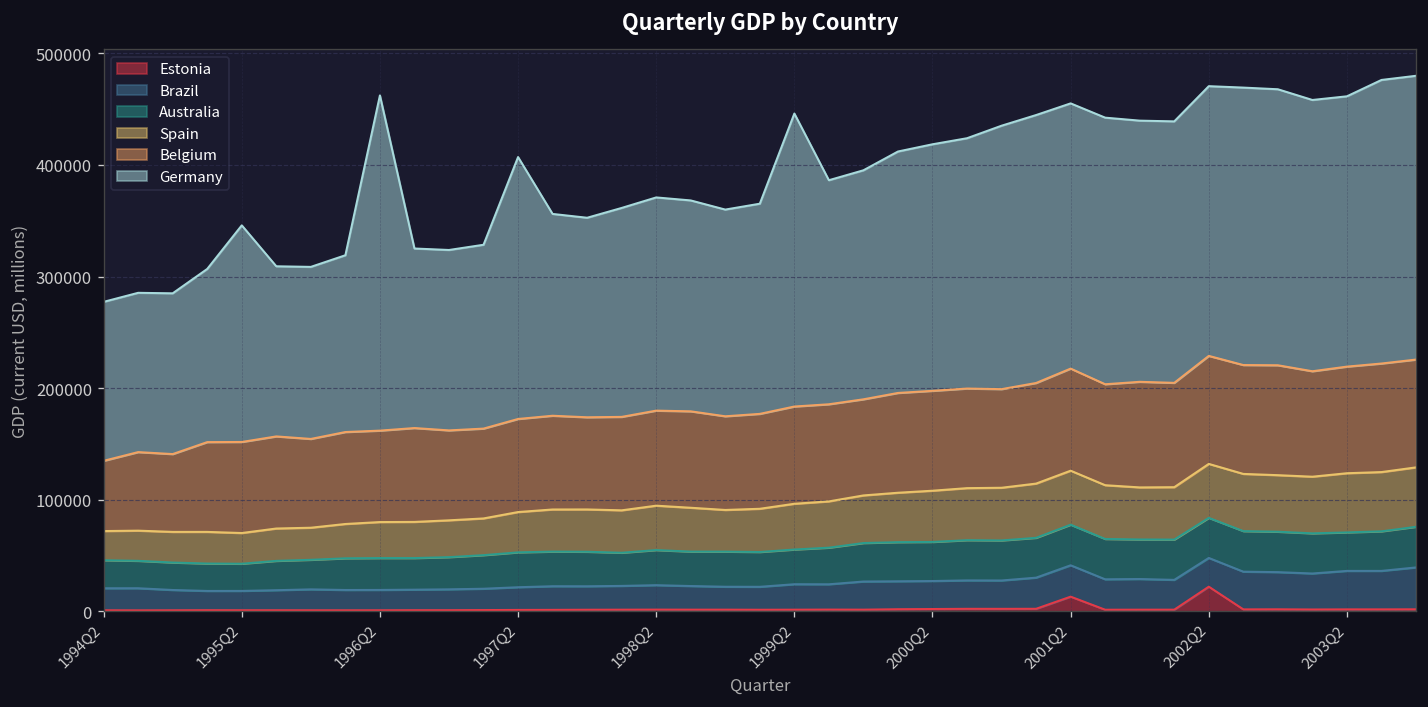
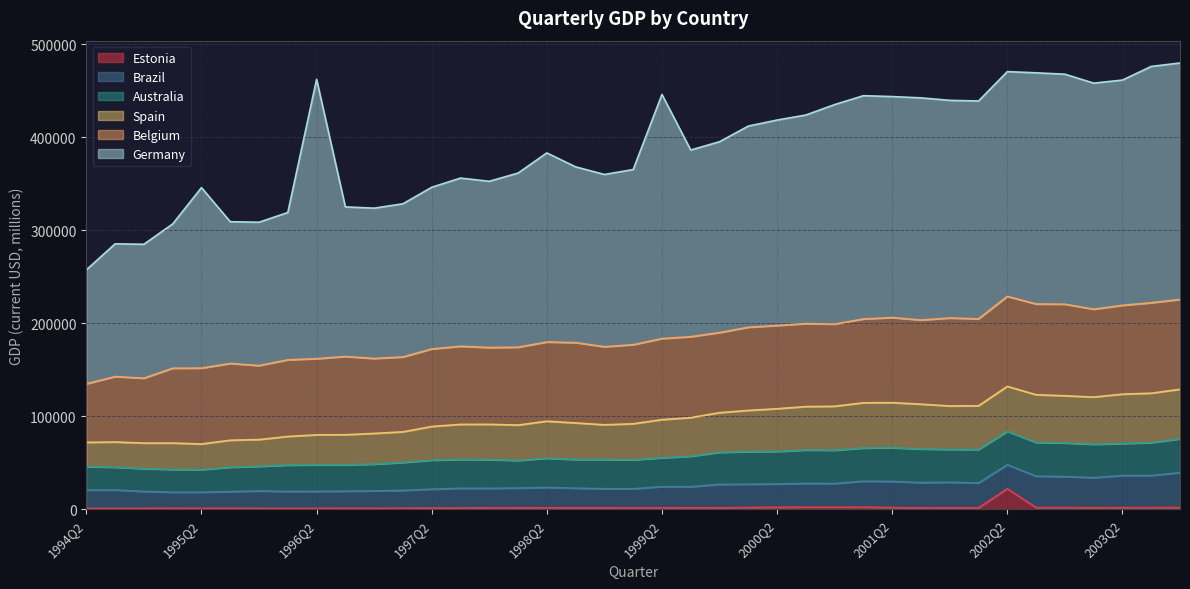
  {
    "Estonia": {
      "1994Q2": 0,
      "1995Q2": 0,
      "1996Q2": 0,
      "1997Q2": 0,
      "1998Q2": 0,
      "1999Q2": 0,
      "2000Q2": 0,
-     "2001Q2": 10000,
+     "2001Q2": 0,
      "2002Q2": 20000,
      "2003Q2": 0
    },
    "Germany": {
-     "1994Q2": 140000,
+     "1994Q2": 120000,
      "1995Q2": 190000,
      "1996Q2": 300000,
-     "1997Q2": 230000,
-     "1998Q2": 190000,
+     "1997Q2": 170000,
+     "1998Q2": 200000,
      "1999Q2": 260000,
      "2000Q2": 220000,
      "2001Q2": 240000,
      "2002Q2": 240000,
      "2003Q2": 240000
    }
  }
